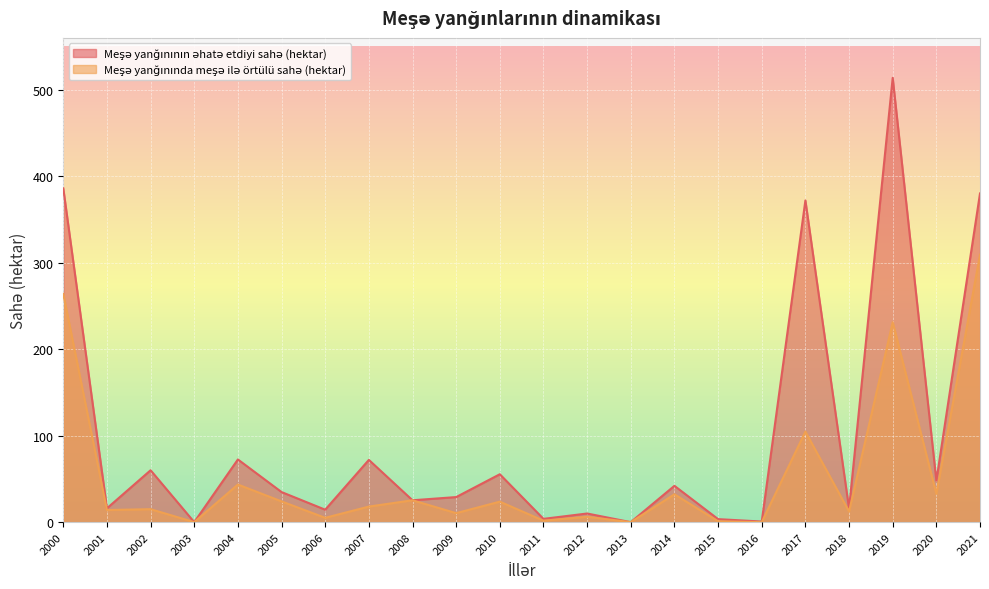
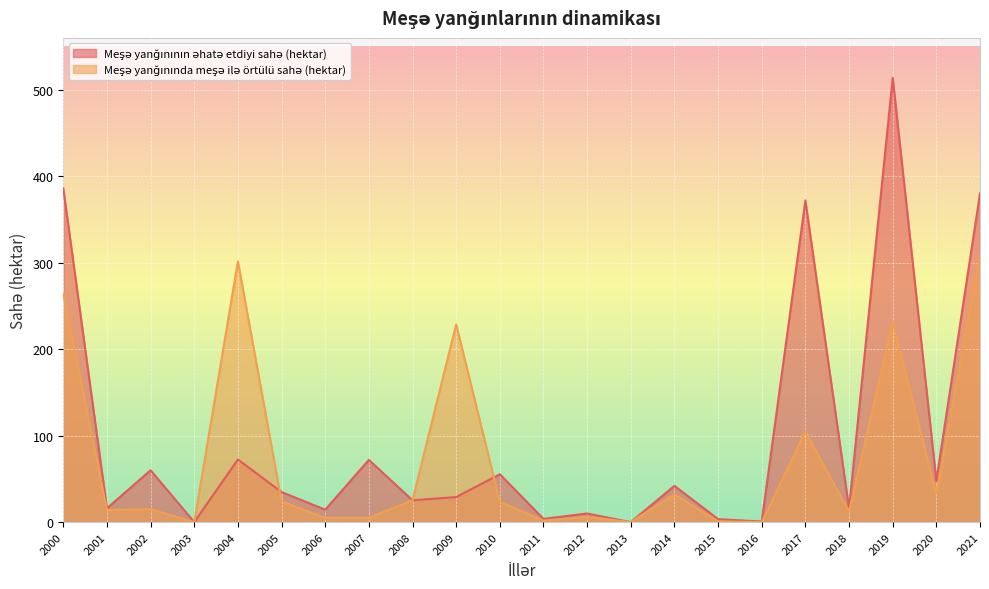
  {
    "Meşə yanğınının əhatə etdiyi sahə (hektar)": {
      "2000": 390,
      "2002": 60,
      "2004": 70,
      "2005": 30,
      "2006": 10,
      "2007": 70,
      "2009": 30,
      "2010": 60,
      "2012": 10,
      "2014": 40,
      "2017": 370,
      "2018": 20,
      "2019": 510,
      "2020": 50,
      "2021": 380
    },
    "Meşə yanğınında meşə ilə örtülü sahə (hektar)": {
      "2000": 260,
      "2002": 20,
-     "2004": 40,
+     "2004": 300,
      "2005": 20,
      "2006": 10,
-     "2007": 20,
-     "2009": 10,
+     "2007": 10,
+     "2009": 230,
      "2010": 20,
      "2012": 10,
      "2014": 30,
      "2017": 100,
      "2018": 10,
      "2019": 230,
      "2020": 30,
      "2021": 310
    }
  }
